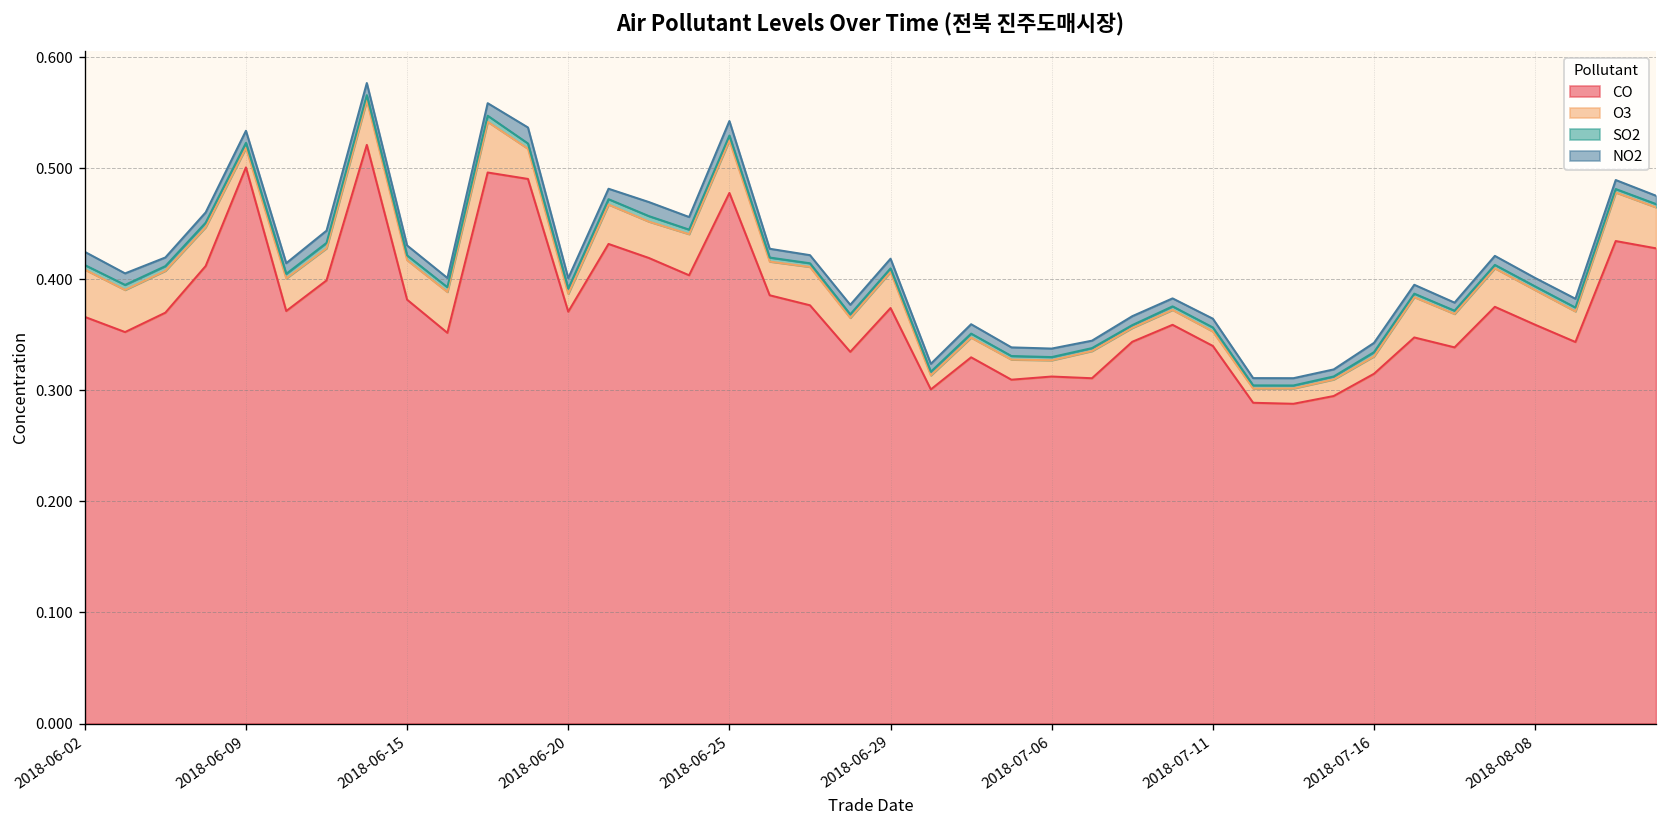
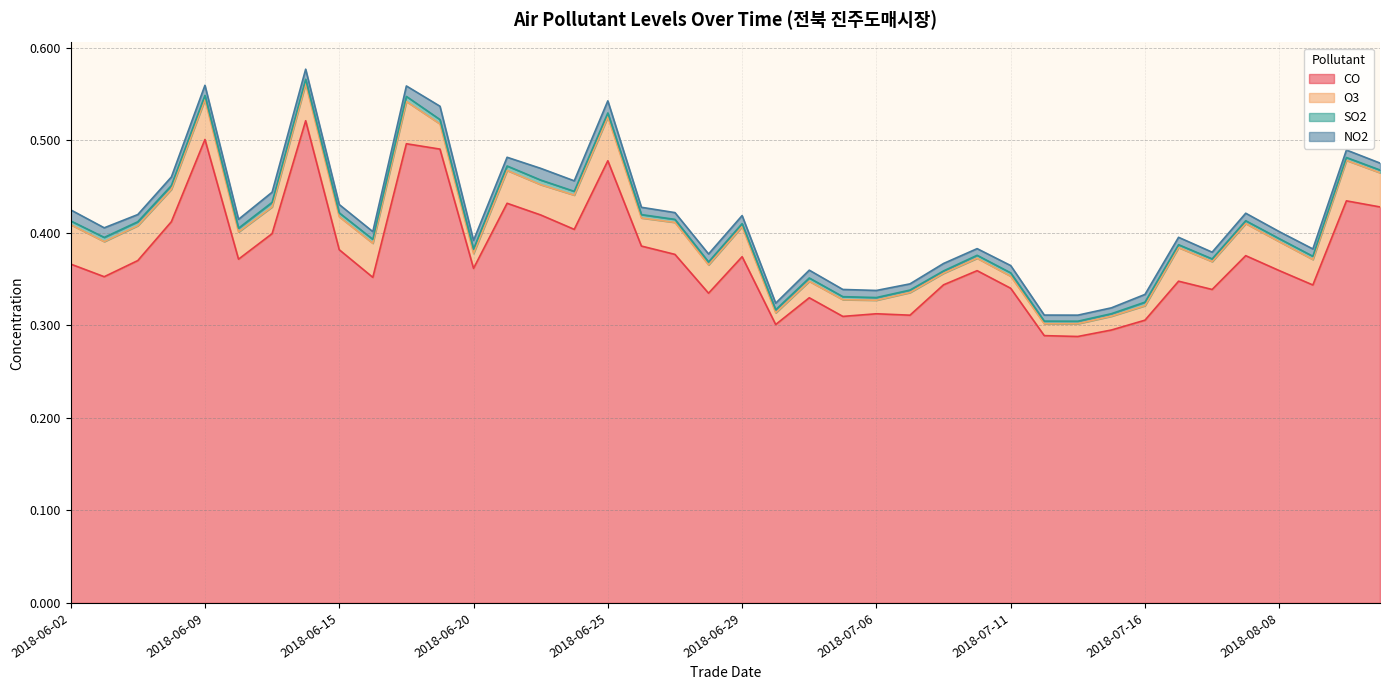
  {
    "CO": {
      "2018-06-02": 0.37,
      "2018-06-09": 0.50,
      "2018-06-15": 0.38,
-     "2018-06-20": 0.37,
+     "2018-06-20": 0.36,
      "2018-06-25": 0.48,
      "2018-06-29": 0.37,
      "2018-07-06": 0.31,
      "2018-07-11": 0.34,
-     "2018-07-16": 0.315,
+     "2018-07-16": 0.306,
      "2018-08-08": 0.36
    },
    "O3": {
      "2018-06-02": 0.04,
-     "2018-06-09": 0.02,
+     "2018-06-09": 0.04,
      "2018-06-15": 0.04,
      "2018-06-20": 0.02,
      "2018-06-25": 0.05,
      "2018-06-29": 0.03,
      "2018-07-06": 0.01,
      "2018-07-11": 0.01,
      "2018-07-16": 0.02,
      "2018-08-08": 0.03
    }
  }
